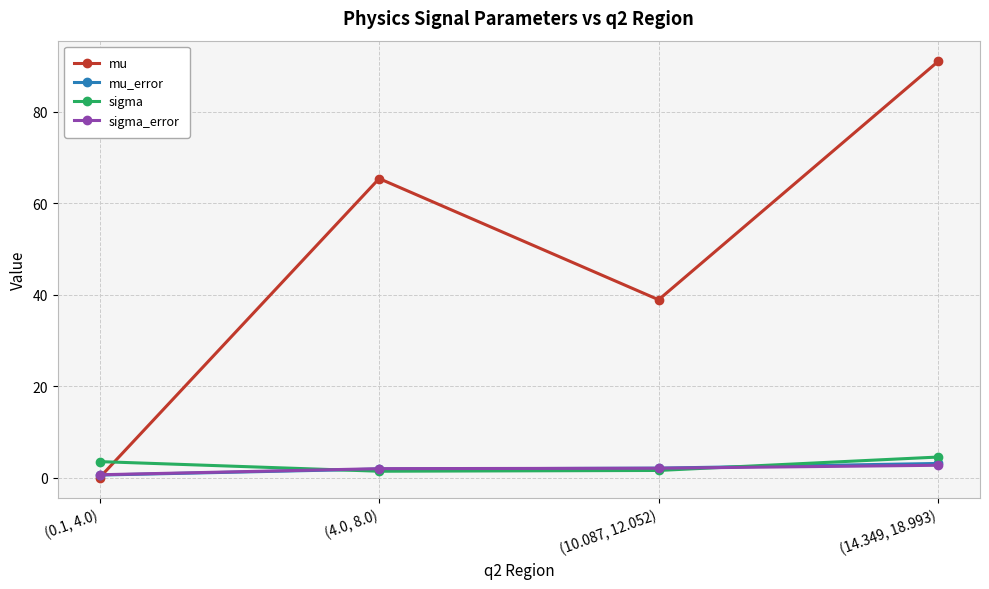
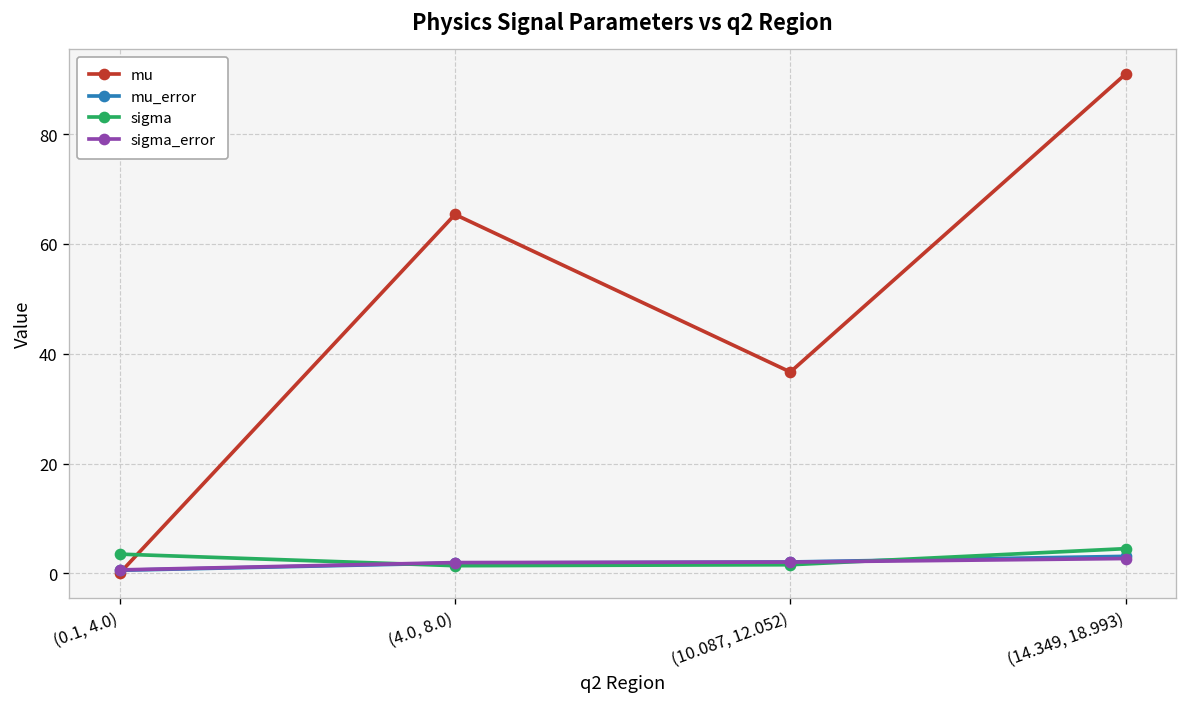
  {
    "mu": {
      "(4.0, 8.0)": 65,
-     "(10.087, 12.052)": 39,
+     "(10.087, 12.052)": 37,
      "(14.349, 18.993)": 91
    },
    "sigma": {
      "(0.1, 4.0)": 4,
      "(14.349, 18.993)": 5
    }
  }
